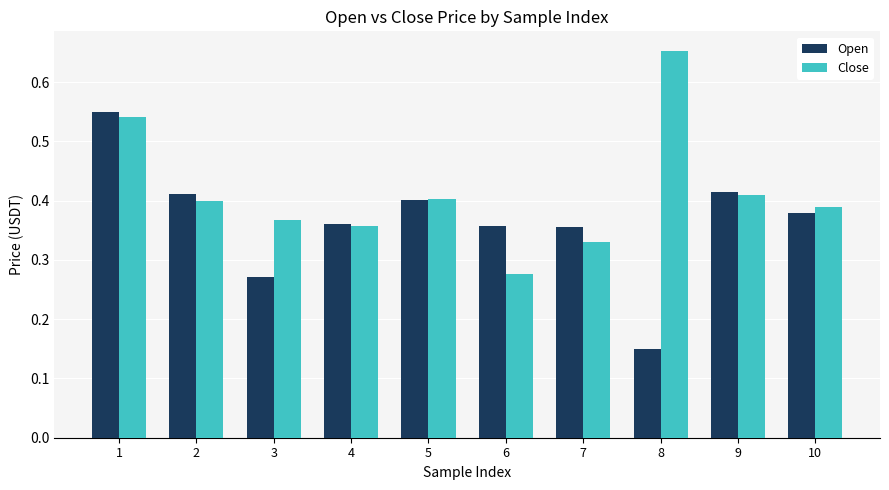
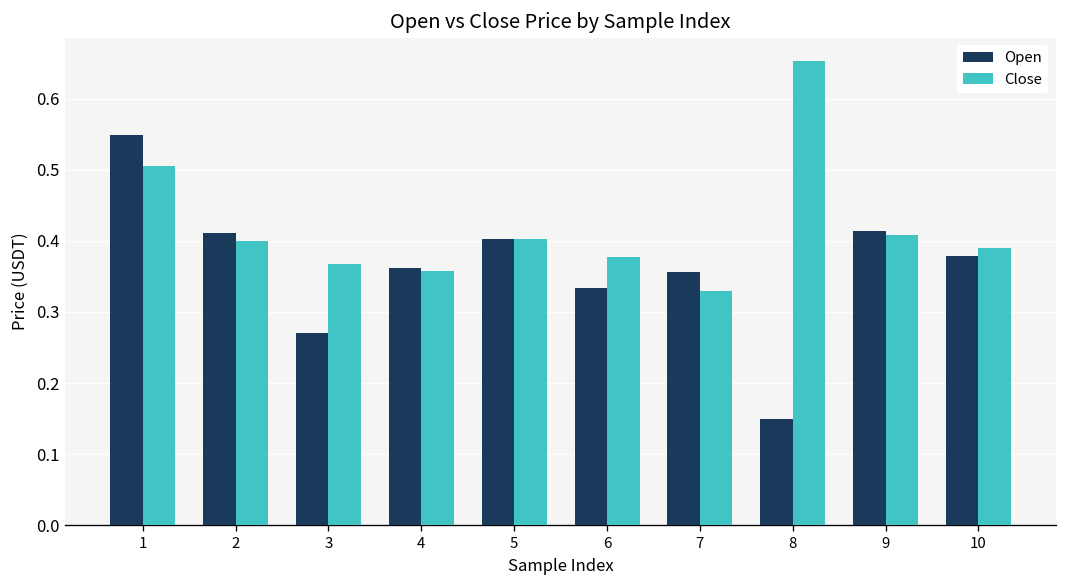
  {
    "Open": {
      "1": 0.55,
      "2": 0.41,
      "3": 0.27,
      "4": 0.36,
      "5": 0.40,
-     "6": 0.36,
+     "6": 0.33,
      "7": 0.36,
      "8": 0.15,
      "9": 0.41,
      "10": 0.38
    },
    "Close": {
-     "1": 0.54,
+     "1": 0.51,
      "2": 0.40,
      "3": 0.37,
      "4": 0.36,
      "5": 0.40,
-     "6": 0.28,
+     "6": 0.38,
      "7": 0.33,
      "8": 0.65,
      "9": 0.41,
      "10": 0.39
    }
  }
